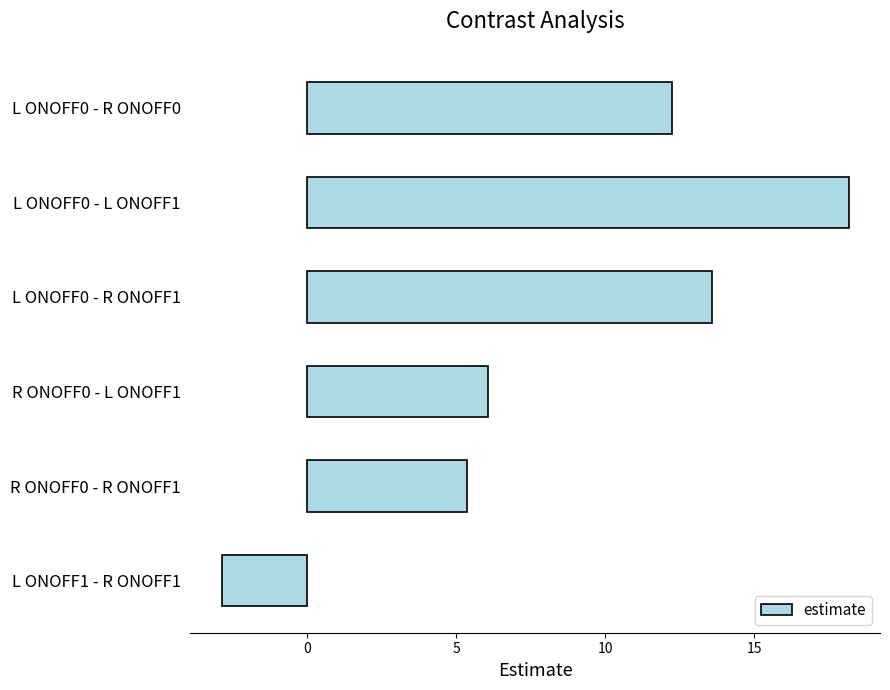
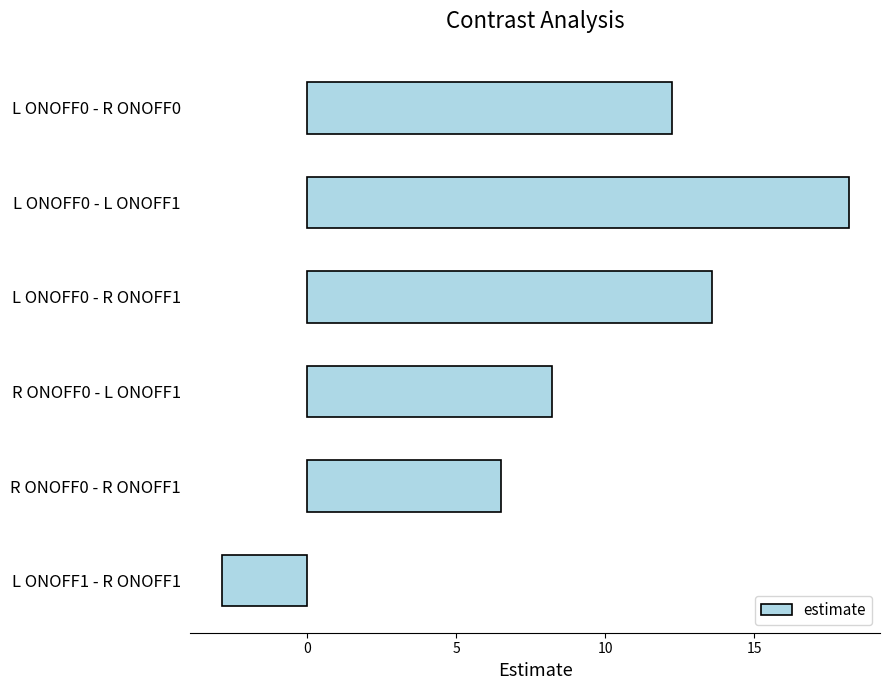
  {
    "L ONOFF0 - R ONOFF0": 12.2,
    "L ONOFF0 - L ONOFF1": 18.2,
    "L ONOFF0 - R ONOFF1": 13.6,
-   "R ONOFF0 - L ONOFF1": 6.1,
-   "R ONOFF0 - R ONOFF1": 5.4,
+   "R ONOFF0 - L ONOFF1": 8.2,
+   "R ONOFF0 - R ONOFF1": 6.5,
    "L ONOFF1 - R ONOFF1": -2.9
  }
